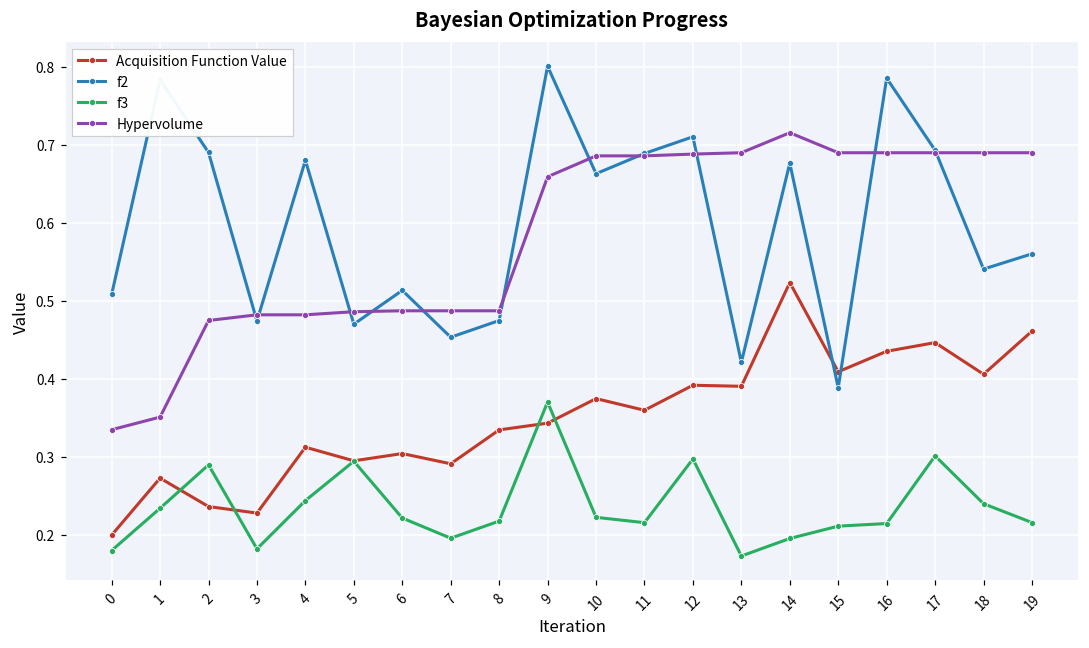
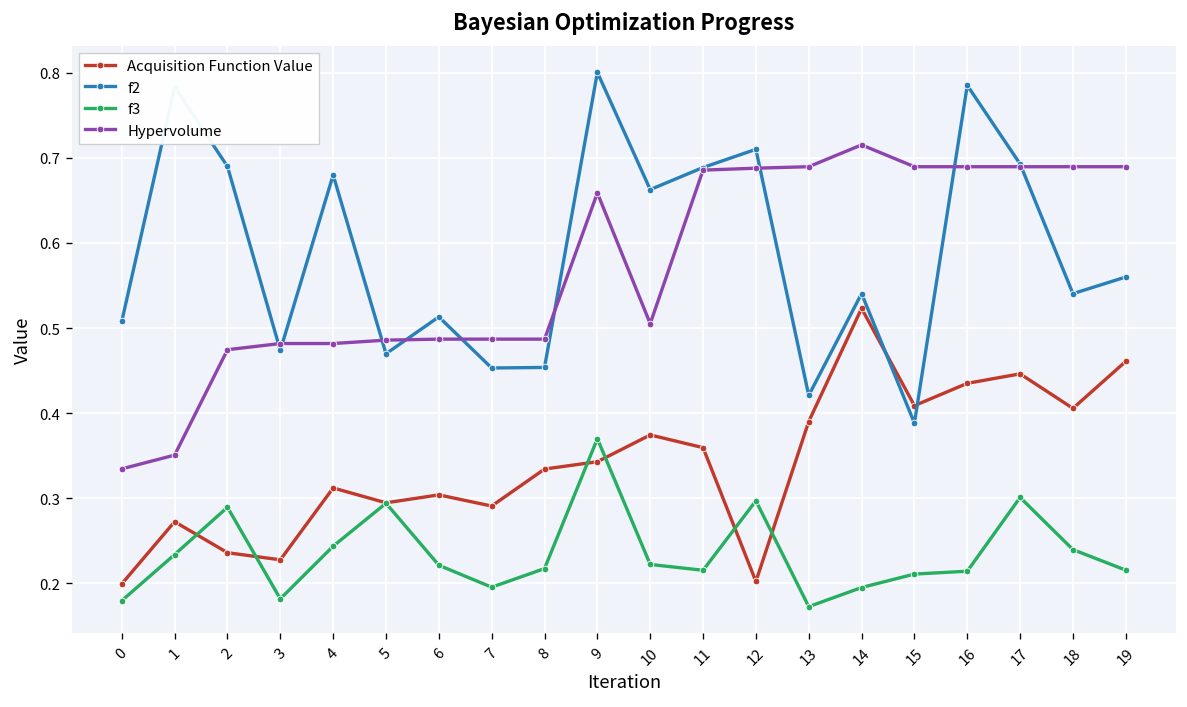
  {
    "Acquisition Function Value": {
      "0": 0.20,
      "1": 0.27,
      "2": 0.24,
      "3": 0.23,
      "4": 0.31,
      "6": 0.30,
      "7": 0.29,
      "8": 0.33,
      "9": 0.34,
      "10": 0.37,
      "11": 0.36,
-     "12": 0.39,
+     "12": 0.20,
      "13": 0.39,
      "14": 0.52,
      "15": 0.41,
      "16": 0.44,
      "17": 0.45,
      "18": 0.41,
      "19": 0.46
    },
    "f2": {
      "0": 0.51,
      "2": 0.69,
      "3": 0.47,
      "4": 0.68,
      "5": 0.47,
      "6": 0.51,
      "7": 0.45,
-     "8": 0.47,
+     "8": 0.45,
      "9": 0.80,
      "10": 0.66,
      "12": 0.71,
      "13": 0.42,
-     "14": 0.68,
+     "14": 0.54,
      "15": 0.39,
      "16": 0.79,
      "18": 0.54,
      "19": 0.56
    },
    "f3": {
      "0": 0.18,
      "1": 0.23,
      "2": 0.29,
      "3": 0.18,
      "4": 0.24,
      "6": 0.22,
      "7": 0.20,
      "8": 0.22,
      "9": 0.37,
      "10": 0.22,
      "11": 0.22,
      "12": 0.30,
      "13": 0.17,
      "14": 0.20,
      "15": 0.21,
      "16": 0.21,
      "17": 0.30,
      "18": 0.24,
      "19": 0.22
    },
    "Hypervolume": {
      "0": 0.33,
      "1": 0.35,
      "2": 0.47,
      "3": 0.48,
      "4": 0.48,
      "5": 0.49,
      "6": 0.49,
      "7": 0.49,
      "8": 0.49,
      "9": 0.66,
-     "10": 0.69,
+     "10": 0.51,
      "12": 0.69,
      "13": 0.69,
      "14": 0.72,
      "15": 0.69,
      "16": 0.69,
      "18": 0.69,
      "19": 0.69
    }
  }
